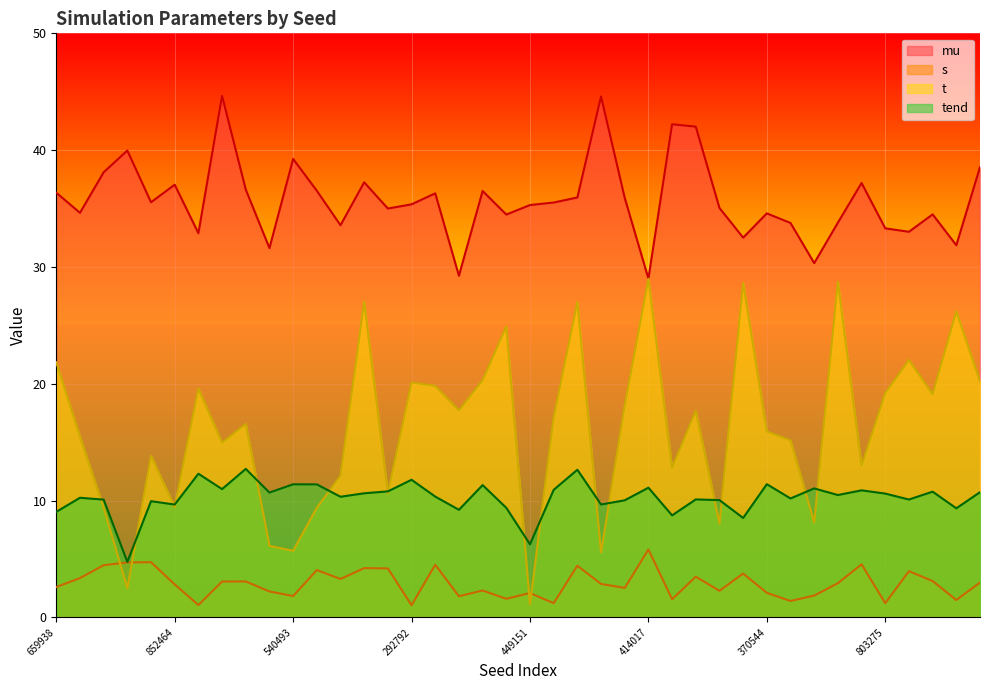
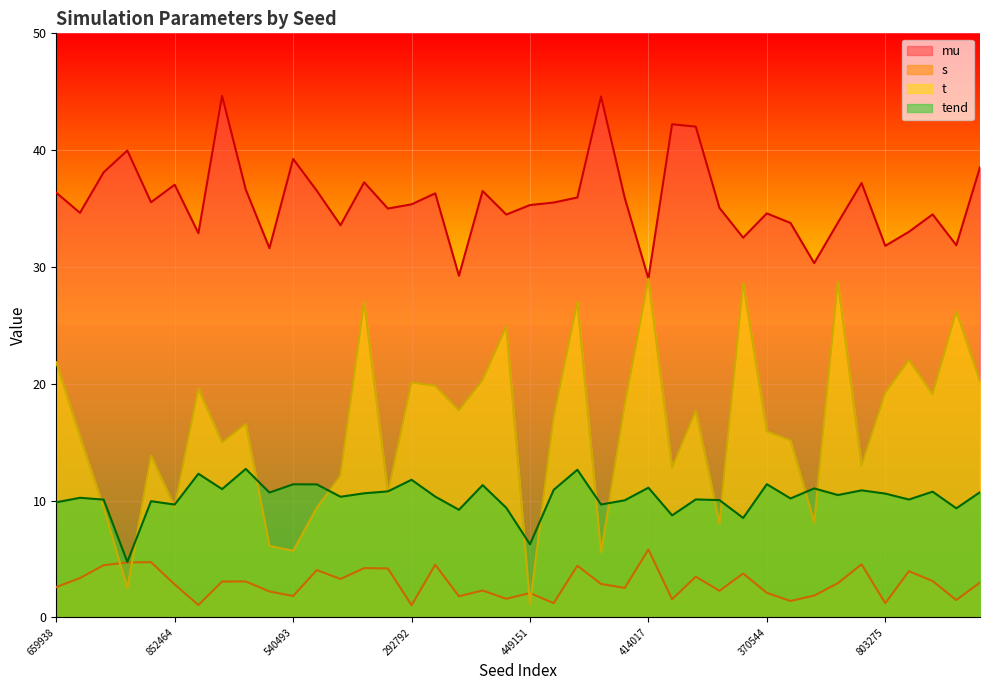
  {
    "mu": {
      "659938": 36.4,
      "852464": 37.0,
      "540493": 39.2,
      "292792": 35.4,
      "449151": 35.3,
      "370544": 34.6,
-     "803275": 33.3
+     "803275": 31.8
    },
    "s": {
      "659938": 2.6,
      "852464": 2.8,
      "540493": 1.8,
      "292792": 1.0,
      "449151": 2.1,
      "414017": 5.8,
      "370544": 2.1,
      "803275": 1.2
    },
    "t": {
      "659938": 21.8,
      "540493": 5.7,
      "292792": 20.1,
      "449151": 1.1,
      "370544": 15.9,
      "803275": 19.2
    },
    "tend": {
-     "659938": 9.0,
+     "659938": 9.9,
      "540493": 11.4,
      "292792": 11.8,
      "449151": 6.3,
      "414017": 11.1,
      "370544": 11.4,
      "803275": 10.6
    }
  }
